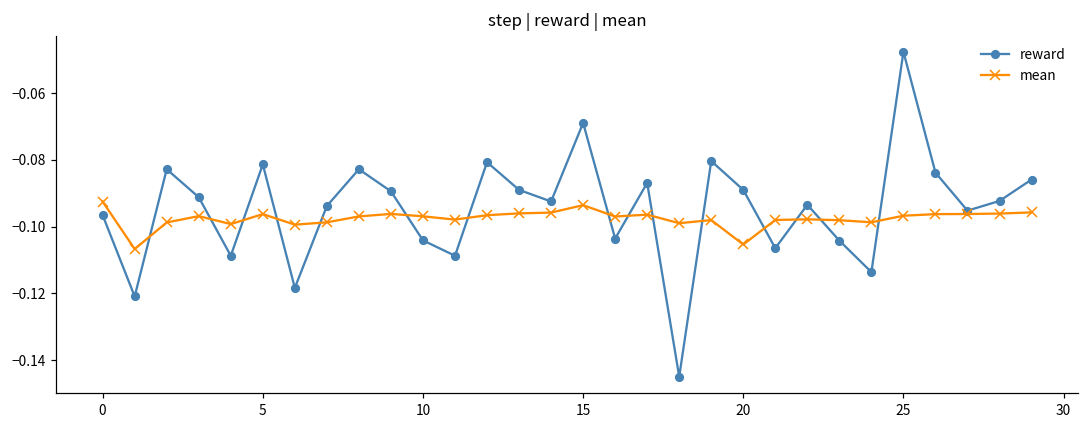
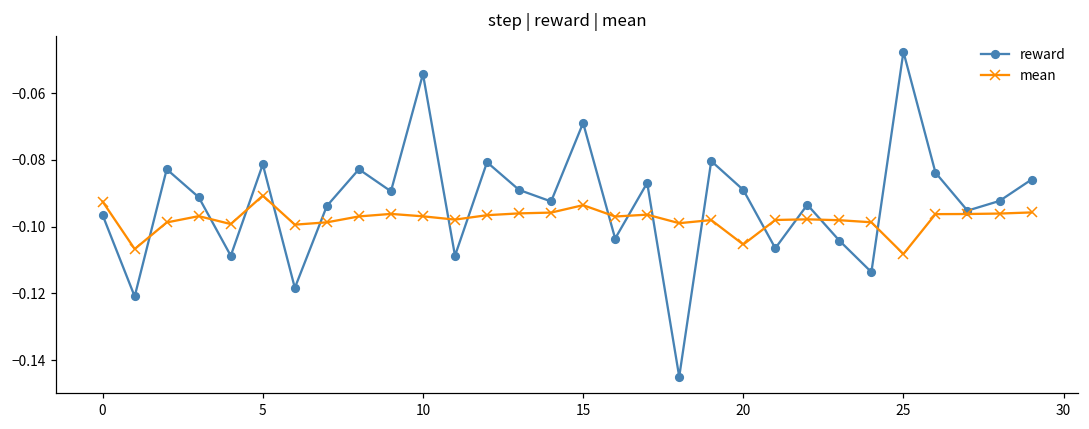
  {
    "reward": {
      "0": -0.097,
      "5": -0.081,
-     "10": -0.104,
+     "10": -0.054,
      "15": -0.069,
      "20": -0.089,
      "25": -0.048
    },
    "mean": {
      "0": -0.093,
-     "5": -0.096,
+     "5": -0.091,
      "10": -0.097,
      "15": -0.094,
      "20": -0.105,
-     "25": -0.097
+     "25": -0.108
    }
  }
